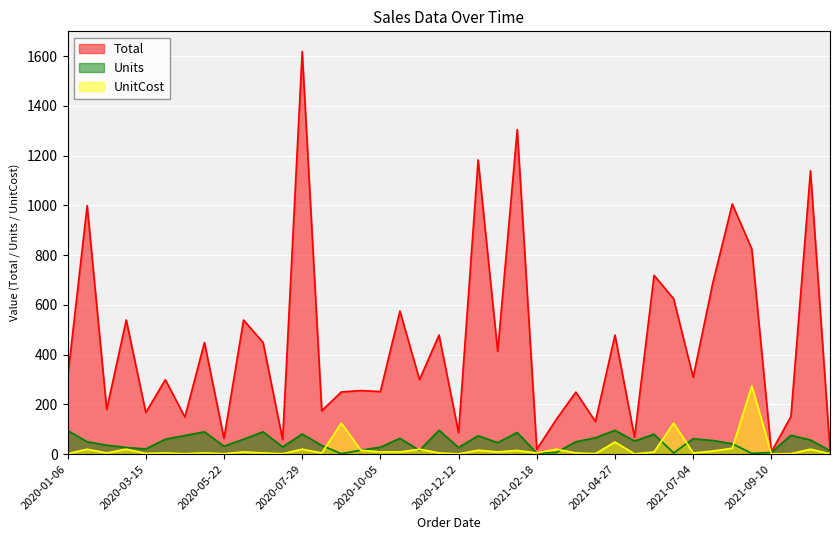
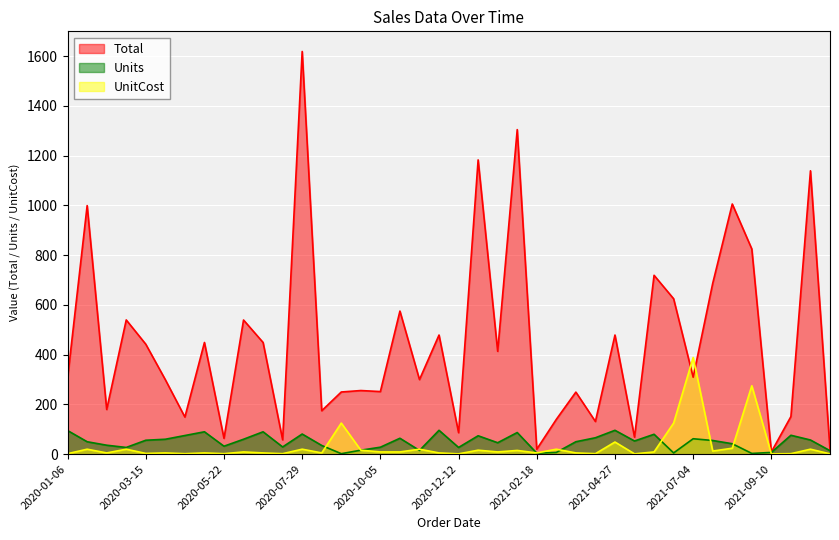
  {
    "Total": {
      "2020-01-06": 310,
-     "2020-03-15": 170,
+     "2020-03-15": 440,
      "2020-05-22": 60,
      "2020-07-29": 1620,
      "2020-10-05": 250,
      "2020-12-12": 90,
      "2021-02-18": 20,
      "2021-04-27": 480,
      "2021-07-04": 310
    },
    "Units": {
      "2020-01-06": 100,
-     "2020-03-15": 20,
+     "2020-03-15": 60,
      "2020-05-22": 30,
      "2020-07-29": 80,
      "2020-10-05": 30,
      "2020-12-12": 30,
      "2021-04-27": 100,
      "2021-07-04": 60
    },
    "UnitCost": {
      "2020-01-06": 0,
      "2020-03-15": 0,
      "2020-05-22": 0,
      "2020-07-29": 20,
      "2020-10-05": 10,
      "2020-12-12": 0,
      "2021-04-27": 50,
-     "2021-07-04": 0
+     "2021-07-04": 390
    }
  }
